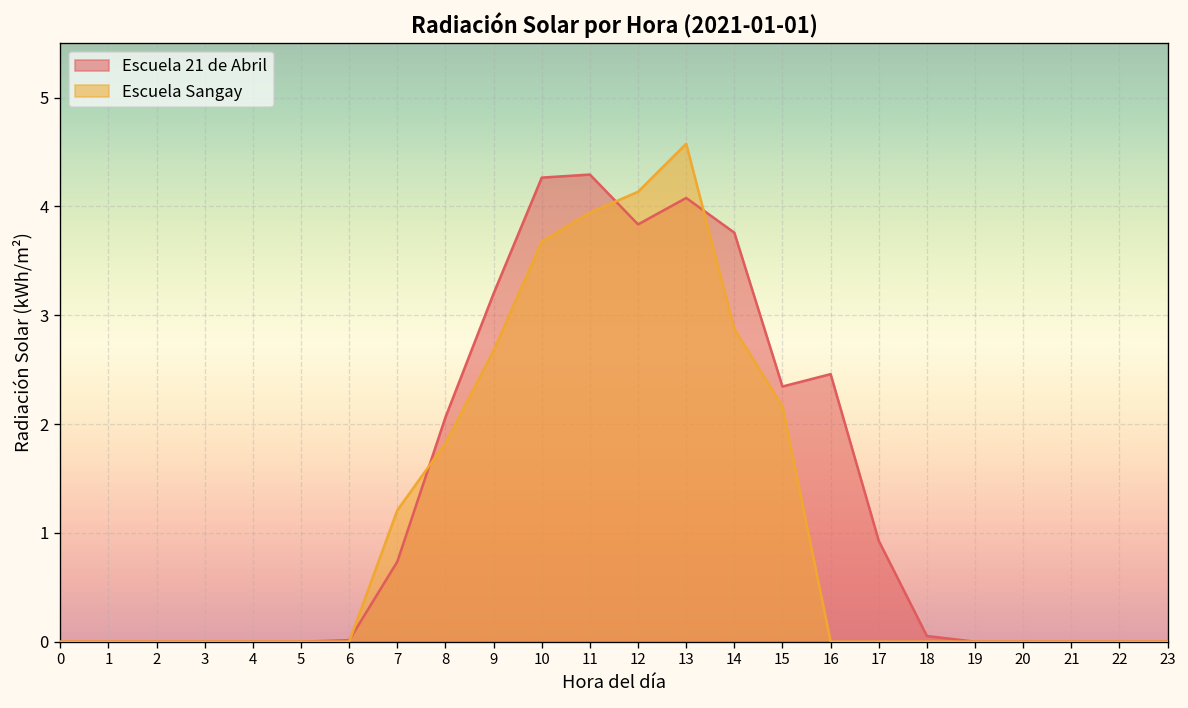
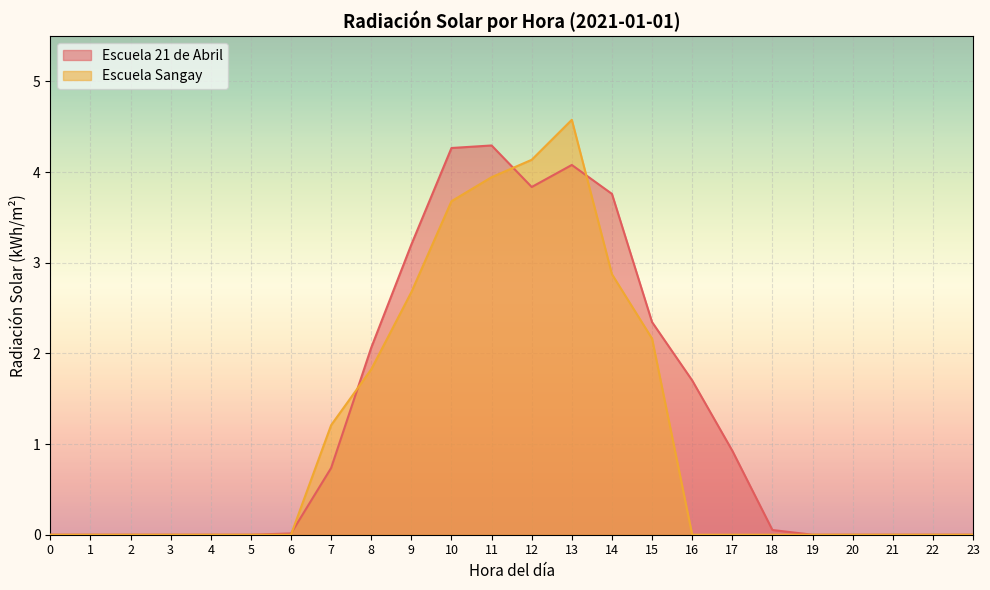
  {
    "Escuela 21 de Abril": {
      "7": 0.7,
      "8": 2.1,
      "9": 3.2,
      "10": 4.3,
      "11": 4.3,
      "12": 3.8,
      "13": 4.1,
      "14": 3.8,
      "15": 2.3,
-     "16": 2.5,
+     "16": 1.7,
      "17": 0.9,
      "18": 0.1
    },
    "Escuela Sangay": {
      "7": 1.2,
      "8": 1.8,
      "9": 2.7,
      "10": 3.7,
      "11": 3.9,
      "12": 4.1,
      "13": 4.6,
      "14": 2.9,
      "15": 2.2,
      "16": 0.0,
      "17": 0.0,
      "18": 0.0
    }
  }
